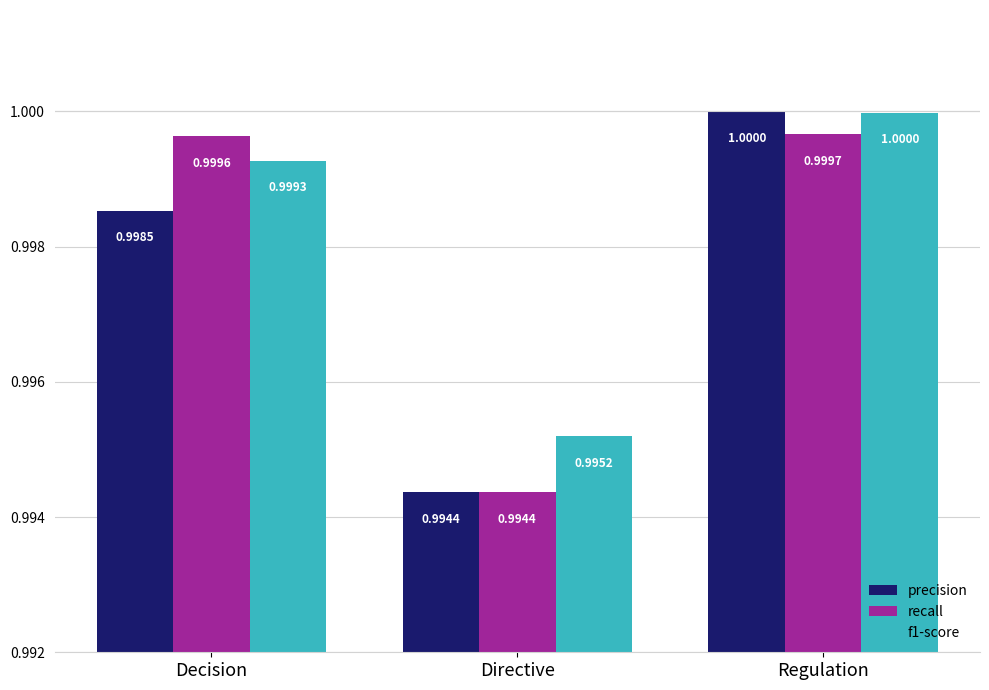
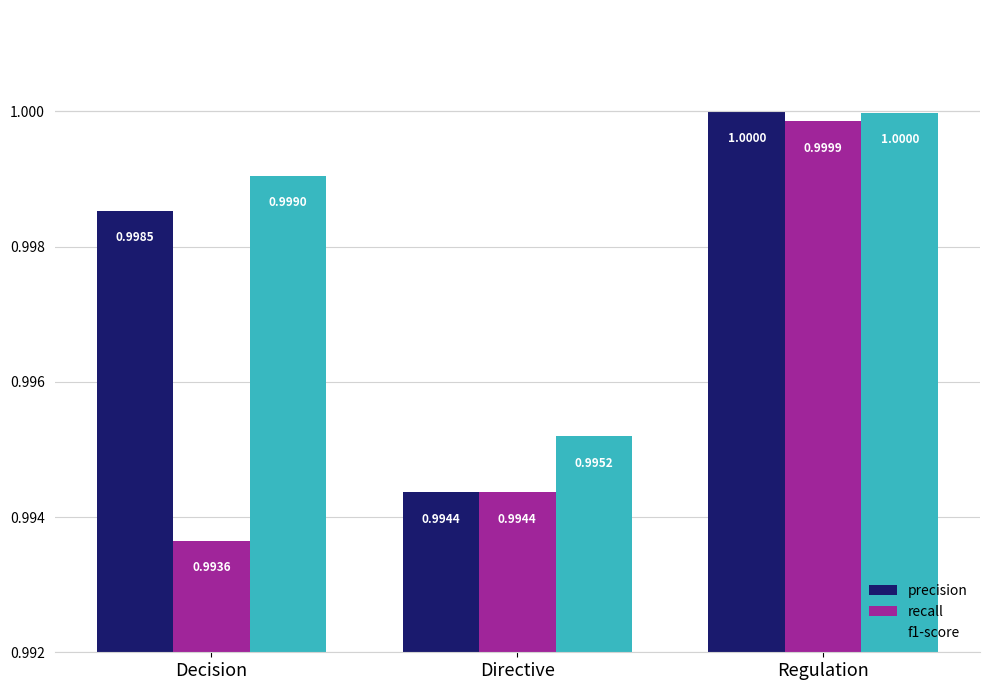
  {
    "precision": {
      "Decision": 0.9985,
      "Directive": 0.9944,
      "Regulation": 1.0000
    },
    "recall": {
-     "Decision": 0.9996,
+     "Decision": 0.9936,
      "Directive": 0.9944,
-     "Regulation": 0.9997
+     "Regulation": 0.9999
    },
    "f1-score": {
-     "Decision": 0.9993,
+     "Decision": 0.9990,
      "Directive": 0.9952,
      "Regulation": 1.0000
    }
  }
